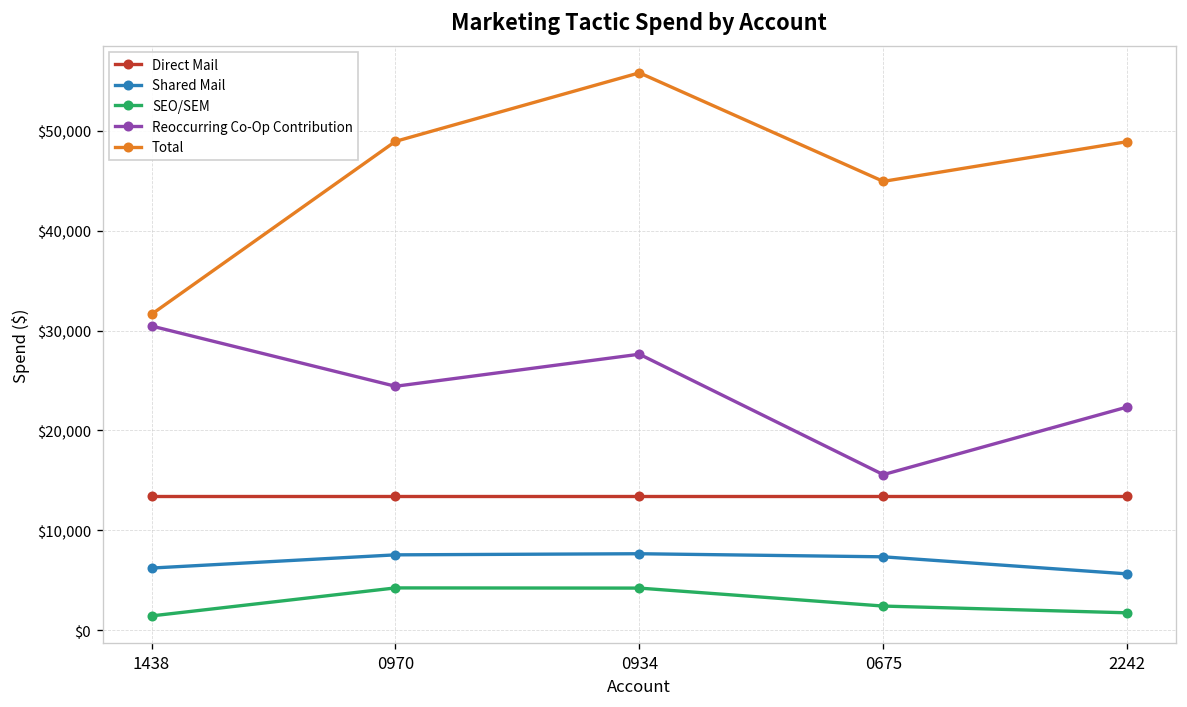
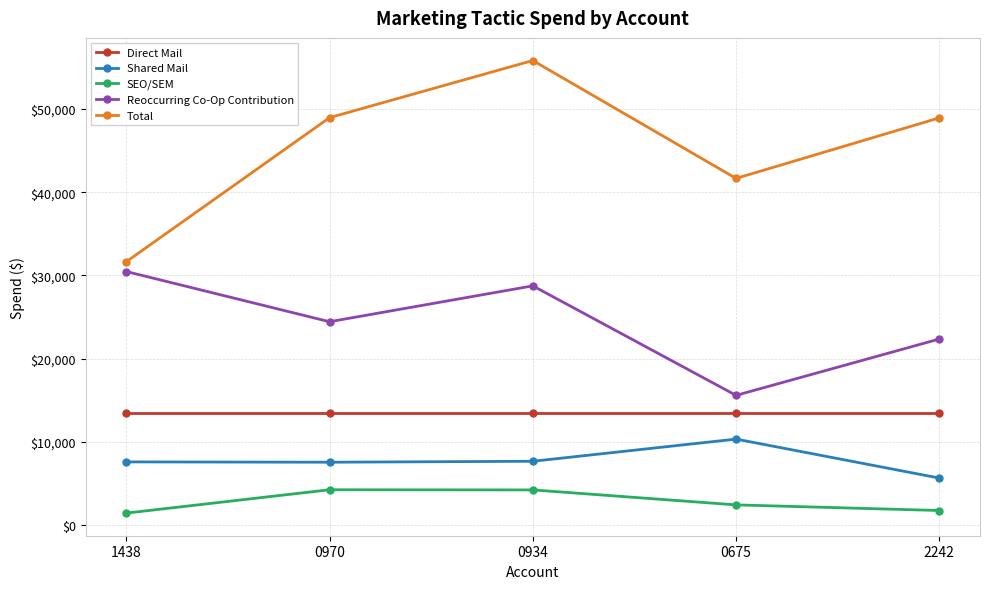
  {
    "Direct Mail": {
      "1438": "$13,000",
      "0970": "$13,000",
      "0934": "$13,000",
      "0675": "$13,000",
      "2242": "$13,000"
    },
    "Shared Mail": {
-     "1438": "$6,000",
+     "1438": "$8,000",
      "0970": "$8,000",
      "0934": "$8,000",
-     "0675": "$7,000",
+     "0675": "$10,000",
      "2242": "$6,000"
    },
    "SEO/SEM": {
      "1438": "$1,000",
      "0970": "$4,000",
      "0934": "$4,000",
      "0675": "$2,000",
      "2242": "$2,000"
    },
    "Reoccurring Co-Op Contribution": {
      "1438": "$30,000",
      "0970": "$24,000",
-     "0934": "$28,000",
+     "0934": "$29,000",
      "0675": "$16,000",
      "2242": "$22,000"
    },
    "Total": {
      "1438": "$32,000",
      "0970": "$49,000",
      "0934": "$56,000",
-     "0675": "$45,000",
+     "0675": "$42,000",
      "2242": "$49,000"
    }
  }
